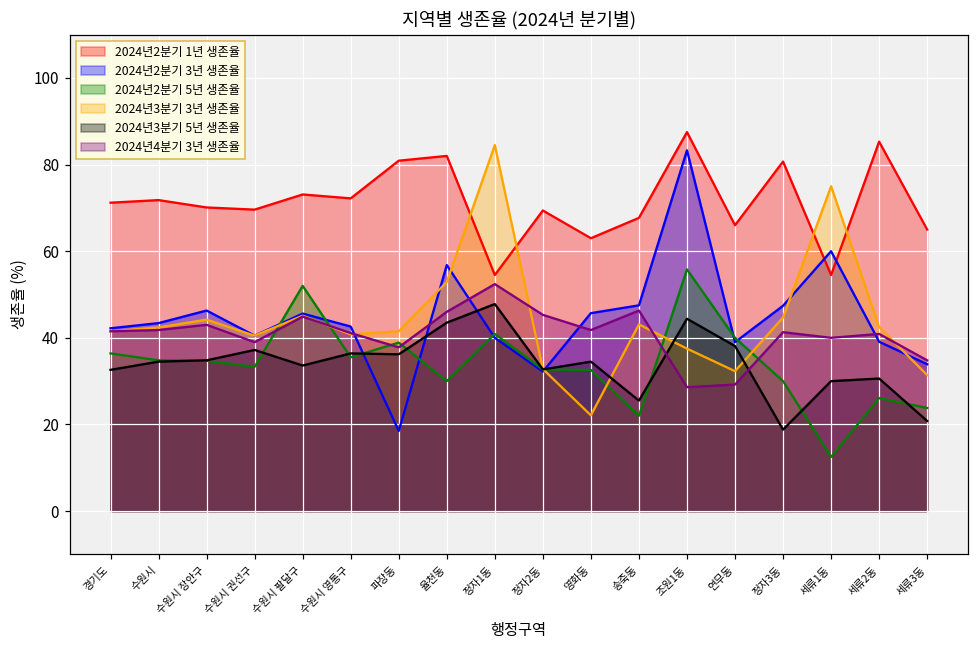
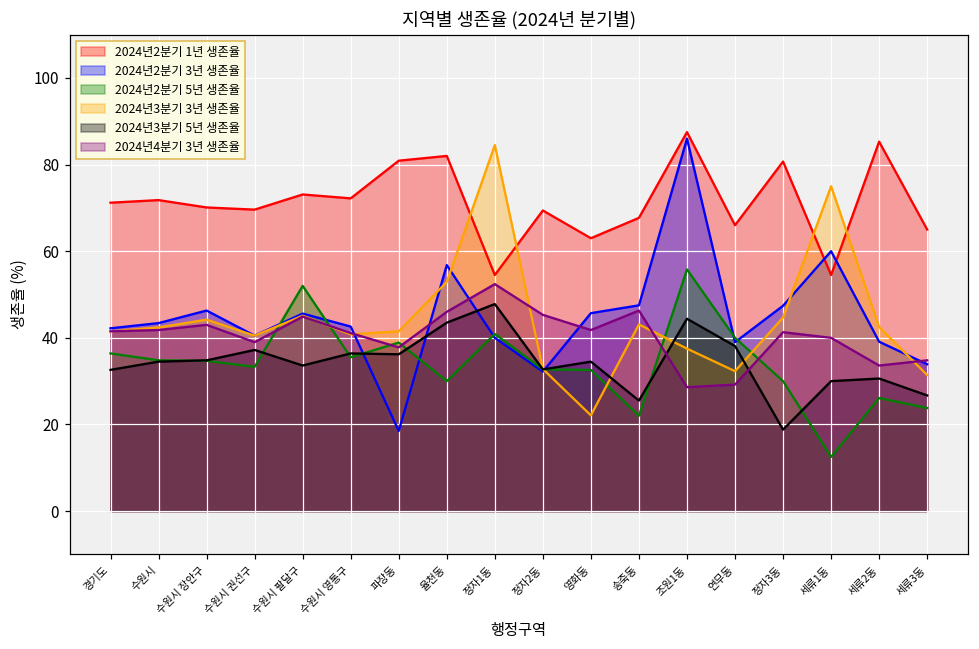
  {
    "2024년2분기 1년 생존율": {
      "경기도": 71,
      "수원시": 72,
      "수원시 장안구": 70,
      "수원시 권선구": 70,
      "수원시 팔달구": 73,
      "수원시 영통구": 72,
      "파장동": 81,
      "율천동": 82,
      "정자1동": 55,
      "정자2동": 69,
      "영화동": 63,
      "송죽동": 68,
      "조원1동": 88,
      "연무동": 66,
      "정자3동": 81,
      "세류1동": 55,
      "세류2동": 85,
      "세류3동": 65
    },
    "2024년2분기 3년 생존율": {
      "경기도": 42,
      "수원시": 43,
      "수원시 장안구": 46,
      "수원시 영통구": 43,
      "파장동": 19,
      "율천동": 57,
      "정자1동": 40,
      "영화동": 46,
      "송죽동": 48,
-     "조원1동": 83,
+     "조원1동": 86,
      "연무동": 39,
      "정자3동": 47,
      "세류1동": 60,
      "세류2동": 39,
      "세류3동": 34
    },
    "2024년2분기 5년 생존율": {
      "경기도": 36,
      "수원시 권선구": 33,
      "수원시 팔달구": 52,
      "수원시 영통구": 36,
      "파장동": 39,
      "율천동": 30,
      "정자1동": 41,
      "영화동": 33,
      "송죽동": 22,
      "조원1동": 56,
      "연무동": 40,
      "정자3동": 30,
      "세류1동": 13,
      "세류2동": 26,
      "세류3동": 24
    },
    "2024년3분기 3년 생존율": {
      "수원시 장안구": 44,
      "파장동": 42,
      "율천동": 53,
      "정자1동": 85,
      "영화동": 22,
      "송죽동": 43,
      "조원1동": 38,
      "연무동": 32,
      "정자3동": 45,
      "세류1동": 75,
      "세류2동": 43,
      "세류3동": 31
    },
    "2024년3분기 5년 생존율": {
      "경기도": 33,
      "수원시 권선구": 37,
      "수원시 팔달구": 34,
      "수원시 영통구": 36,
      "파장동": 36,
      "율천동": 44,
      "정자1동": 48,
      "영화동": 35,
      "송죽동": 26,
      "조원1동": 44,
      "연무동": 38,
      "정자3동": 19,
      "세류1동": 30,
      "세류2동": 31,
-     "세류3동": 21
+     "세류3동": 27
    },
    "2024년4분기 3년 생존율": {
      "수원시 장안구": 43,
      "수원시 권선구": 39,
      "파장동": 38,
      "율천동": 46,
      "정자1동": 52,
      "정자2동": 45,
      "영화동": 42,
      "송죽동": 46,
      "조원1동": 29,
      "연무동": 29,
      "정자3동": 41,
      "세류1동": 40,
-     "세류2동": 41,
+     "세류2동": 34,
      "세류3동": 35
    }
  }
